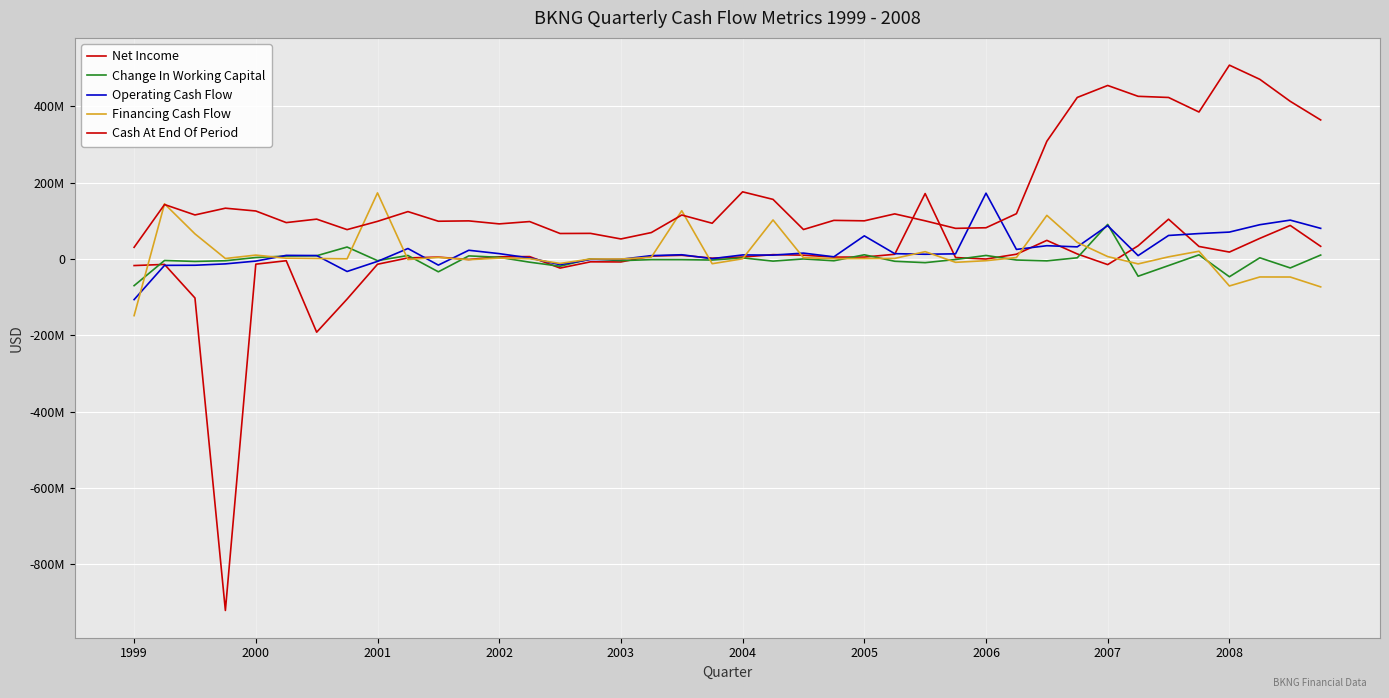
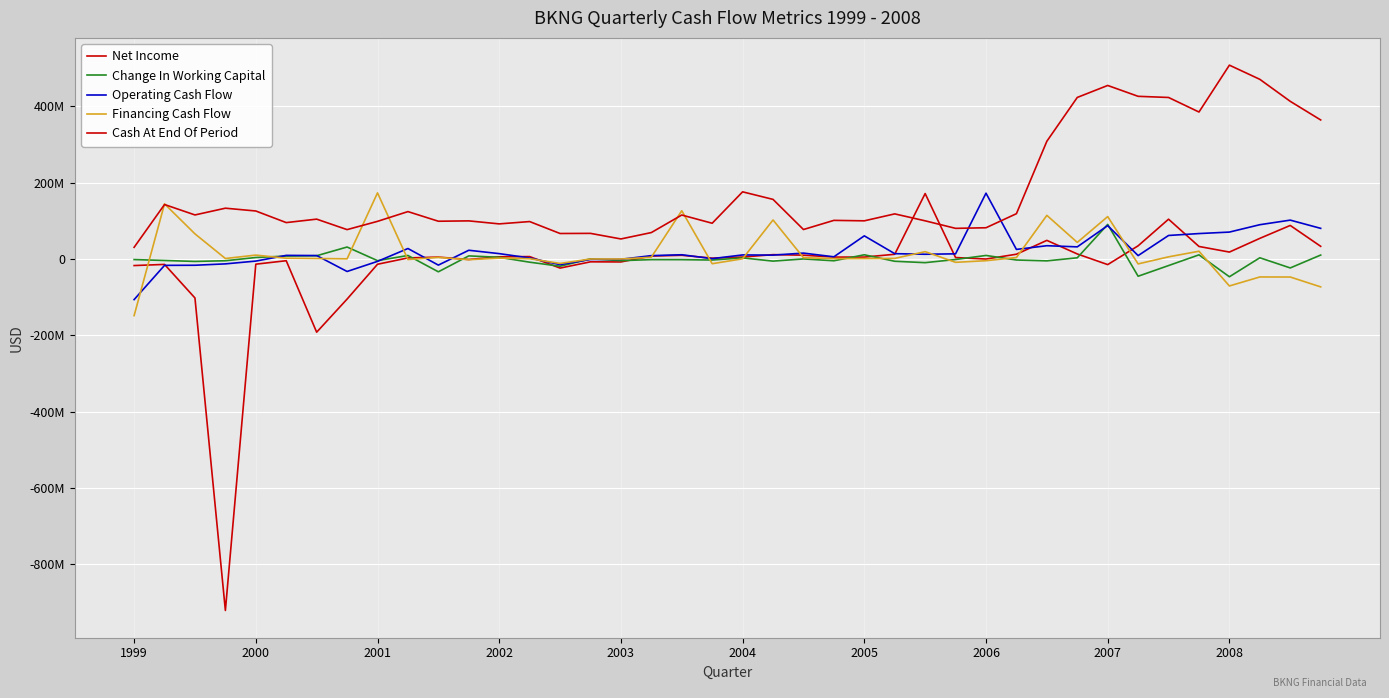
  {
    "Change In Working Capital": {
-     "1999": -70000000,
+     "1999": 0,
      "2006": 10000000,
      "2008": -50000000
    },
    "Operating Cash Flow": {
      "1999": -110000000,
      "2000": -10000000,
      "2002": 10000000,
      "2005": 60000000,
      "2006": 170000000,
      "2008": 70000000
    },
    "Financing Cash Flow": {
      "1999": -150000000,
      "2001": 170000000,
-     "2007": 10000000,
+     "2007": 110000000,
      "2008": -70000000
    }
  }
